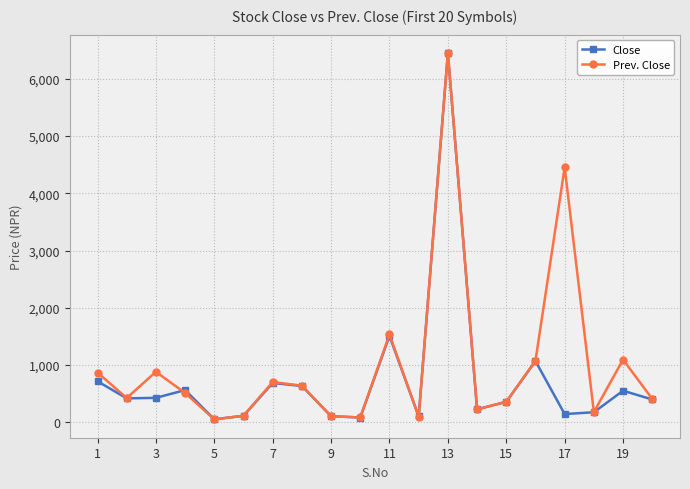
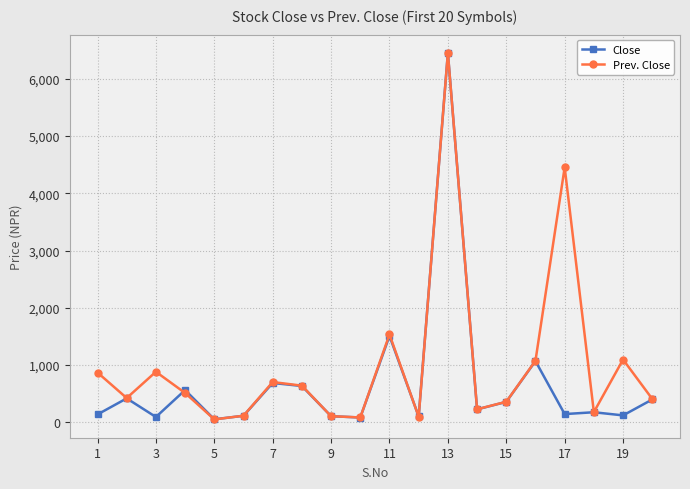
  {
    "Close": {
-     "1": "700",
-     "3": "400",
+     "1": "100",
+     "3": "100",
      "17": "100",
-     "19": "600"
+     "19": "100"
    },
    "Prev. Close": {
      "1": "900",
      "3": "900",
      "17": "4,500",
      "19": "1,100"
    }
  }
